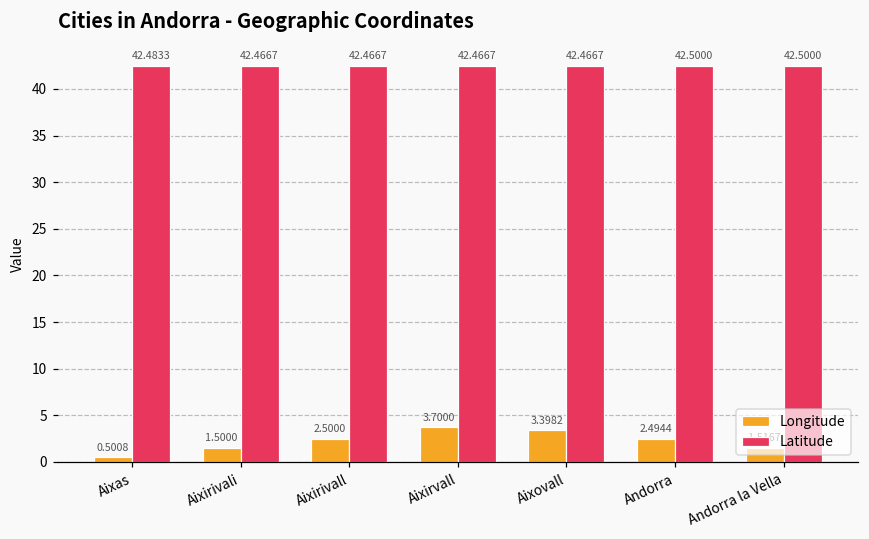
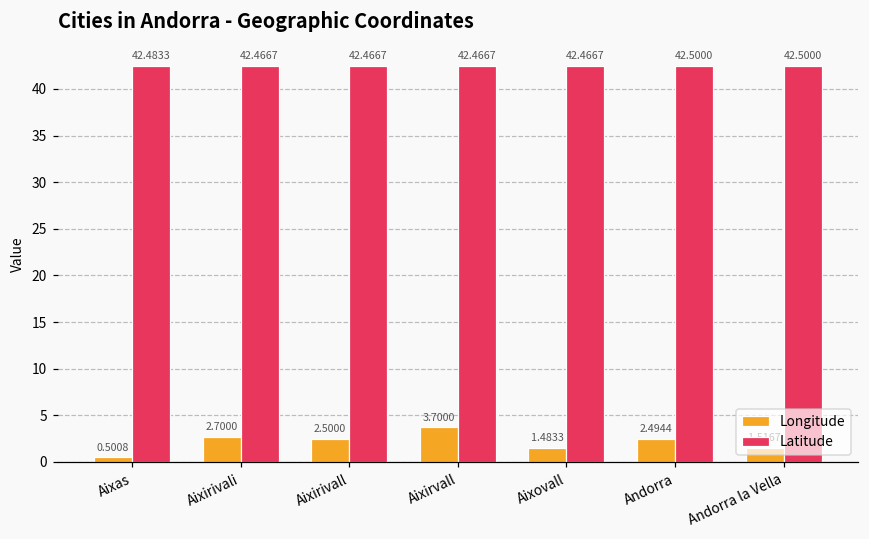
  {
    "Longitude": {
      "Aixas": 0.5008,
-     "Aixirivali": 1.5000,
+     "Aixirivali": 2.7000,
      "Aixirivall": 2.5000,
      "Aixirvall": 3.7000,
-     "Aixovall": 3.3982,
+     "Aixovall": 1.4833,
      "Andorra": 2.4944
    },
    "Latitude": {
      "Aixas": 42.4833,
      "Aixirivali": 42.4667,
      "Aixirivall": 42.4667,
      "Aixirvall": 42.4667,
      "Aixovall": 42.4667,
      "Andorra": 42.5000,
      "Andorra la Vella": 42.5000
    }
  }
